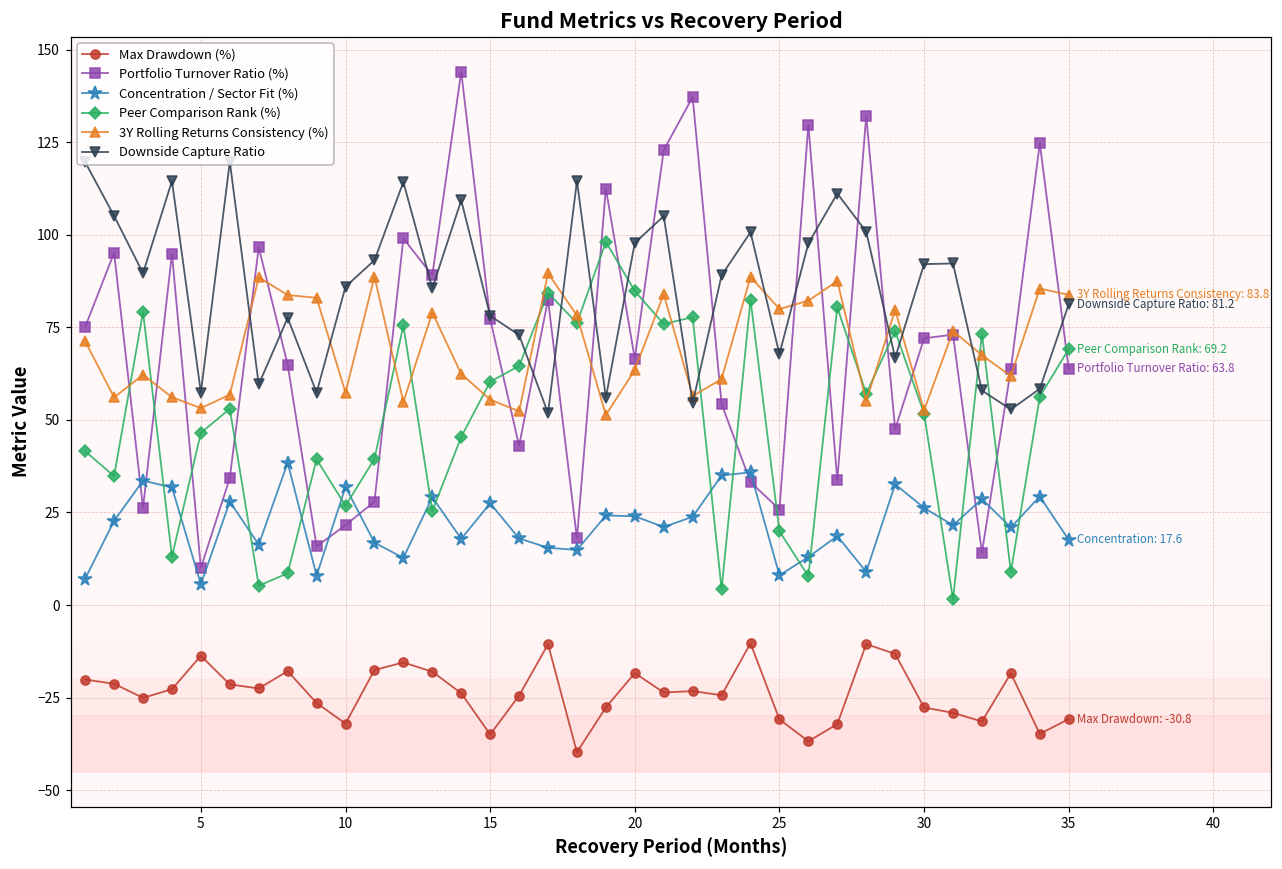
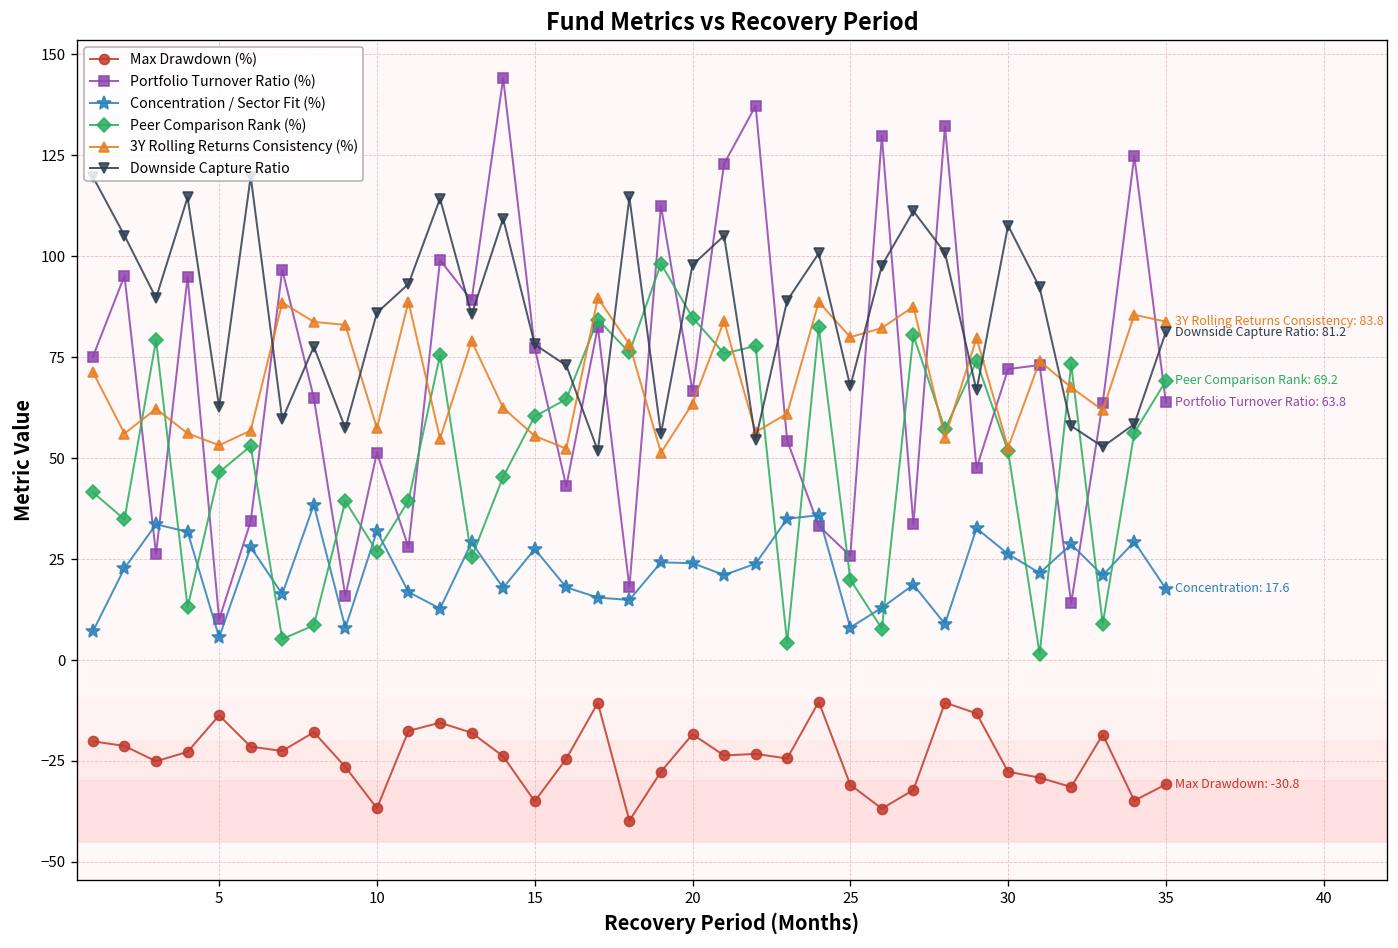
  {
    "Max Drawdown (%)": {
      "5": -14,
-     "10": -32,
+     "10": -37,
      "15": -35,
      "20": -18,
      "25": -31,
      "30": -28
    },
    "Portfolio Turnover Ratio (%)": {
      "5": 10,
-     "10": 22,
+     "10": 51,
      "15": 77,
      "20": 67,
      "25": 26,
      "30": 72
    },
    "Concentration / Sector Fit (%)": {
      "35": 17.6
    },
    "Peer Comparison Rank (%)": {
      "35": 69.2
    },
    "3Y Rolling Returns Consistency (%)": {
      "35": 83.8
    },
    "Downside Capture Ratio": {
-     "5": 57,
+     "5": 63,
      "10": 86,
      "15": 78,
      "20": 98,
      "25": 68,
-     "30": 92
+     "30": 108
    }
  }
